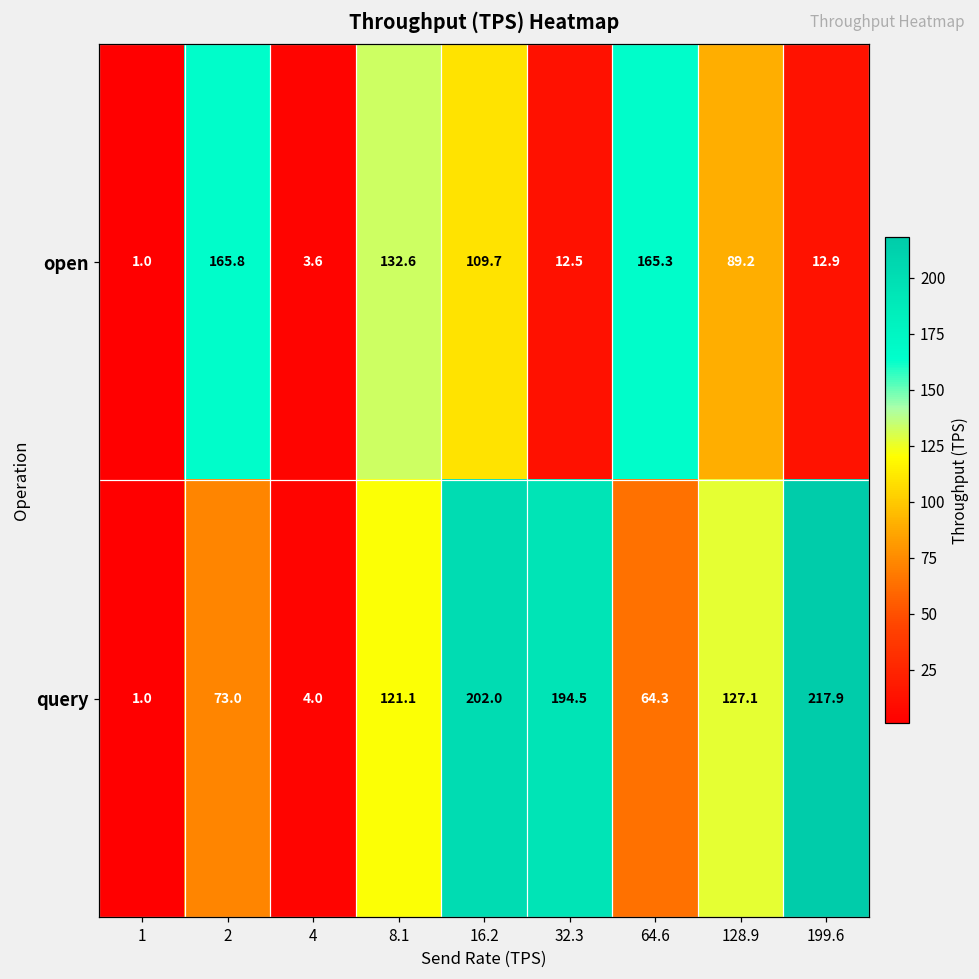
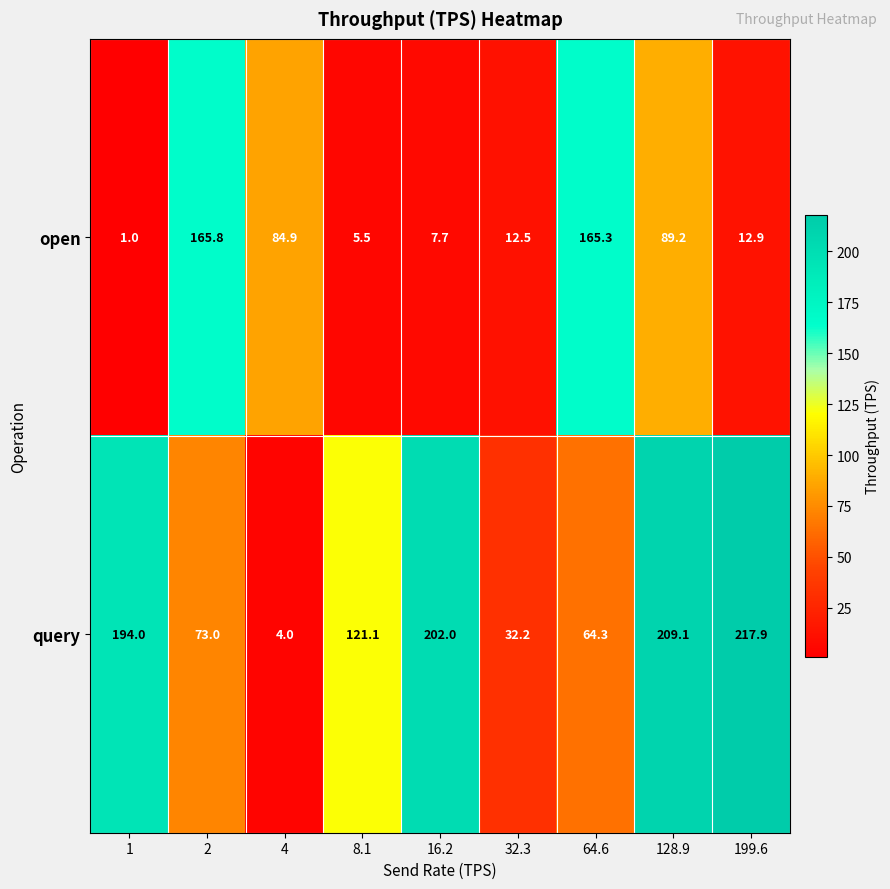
  {
    "open": {
      "1": 1.0,
      "2": 165.8,
-     "4": 3.6,
-     "8.1": 132.6,
-     "16.2": 109.7,
+     "4": 84.9,
+     "8.1": 5.5,
+     "16.2": 7.7,
      "32.3": 12.5,
      "64.6": 165.3,
      "128.9": 89.2,
      "199.6": 12.9
    },
    "query": {
-     "1": 1.0,
+     "1": 194.0,
      "2": 73.0,
      "4": 4.0,
      "8.1": 121.1,
      "16.2": 202.0,
-     "32.3": 194.5,
+     "32.3": 32.2,
      "64.6": 64.3,
-     "128.9": 127.1,
+     "128.9": 209.1,
      "199.6": 217.9
    }
  }
